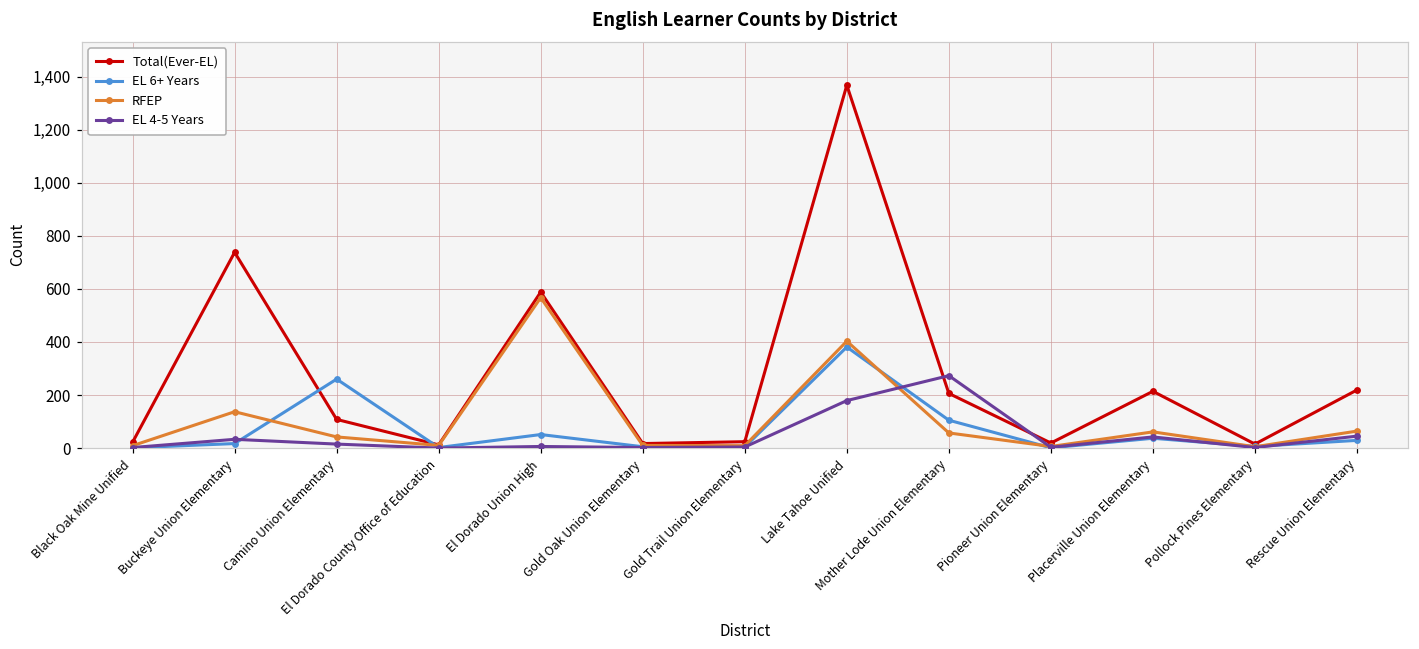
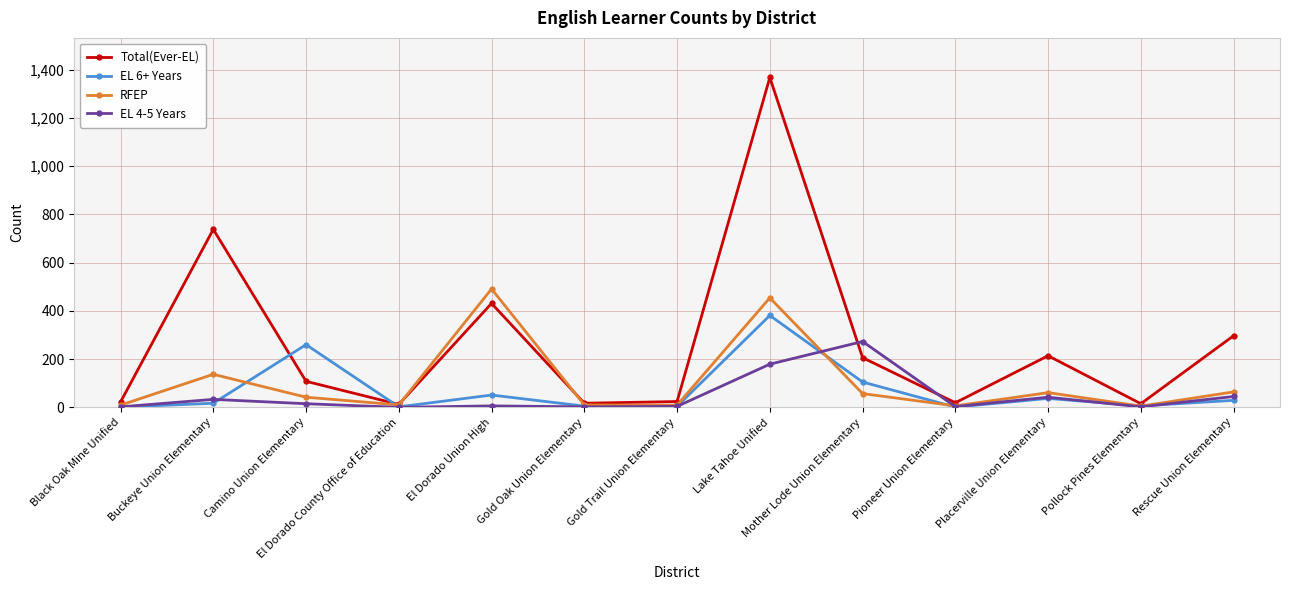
  {
    "Total(Ever-EL)": {
      "Black Oak Mine Unified": "20",
      "Buckeye Union Elementary": "740",
      "Camino Union Elementary": "110",
-     "El Dorado Union High": "590",
+     "El Dorado Union High": "430",
      "Gold Trail Union Elementary": "20",
      "Lake Tahoe Unified": "1,370",
      "Mother Lode Union Elementary": "210",
      "Pioneer Union Elementary": "20",
      "Placerville Union Elementary": "210",
-     "Rescue Union Elementary": "220"
+     "Rescue Union Elementary": "300"
    },
    "EL 6+ Years": {
      "Buckeye Union Elementary": "20",
      "Camino Union Elementary": "260",
      "El Dorado Union High": "50",
      "Lake Tahoe Unified": "380",
      "Mother Lode Union Elementary": "110",
      "Rescue Union Elementary": "30"
    },
    "RFEP": {
      "Buckeye Union Elementary": "140",
      "Camino Union Elementary": "40",
-     "El Dorado Union High": "570",
-     "Lake Tahoe Unified": "400",
+     "El Dorado Union High": "490",
+     "Lake Tahoe Unified": "450",
      "Mother Lode Union Elementary": "60",
      "Placerville Union Elementary": "60",
      "Rescue Union Elementary": "60"
    },
    "EL 4-5 Years": {
      "Buckeye Union Elementary": "30",
      "Camino Union Elementary": "20",
      "El Dorado Union High": "10",
      "Lake Tahoe Unified": "180",
      "Mother Lode Union Elementary": "270",
      "Rescue Union Elementary": "50"
    }
  }
